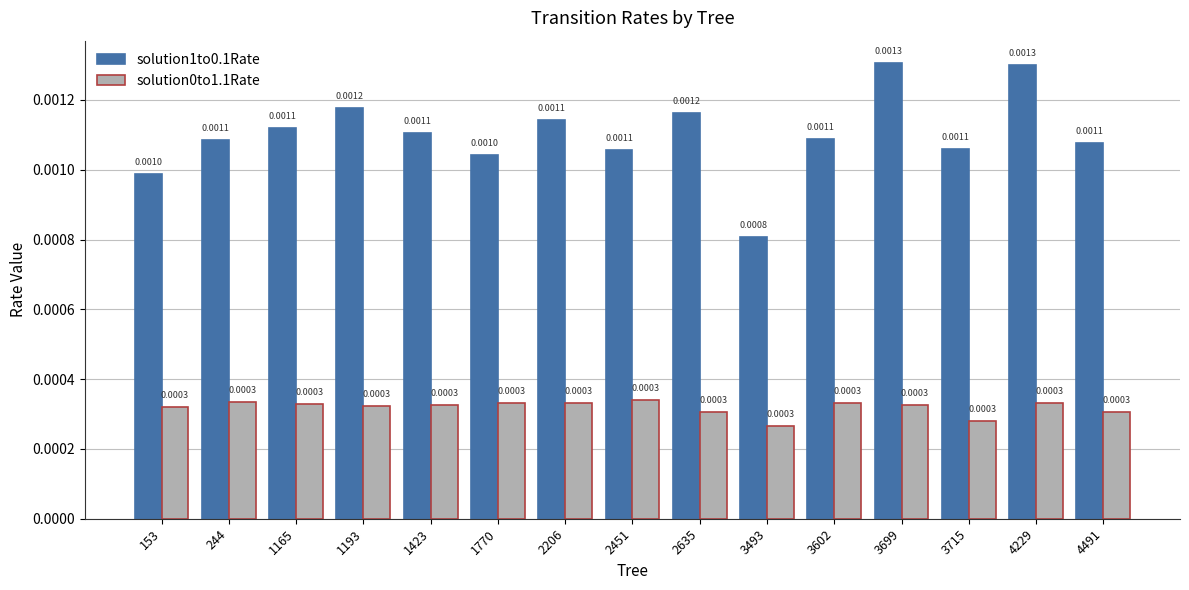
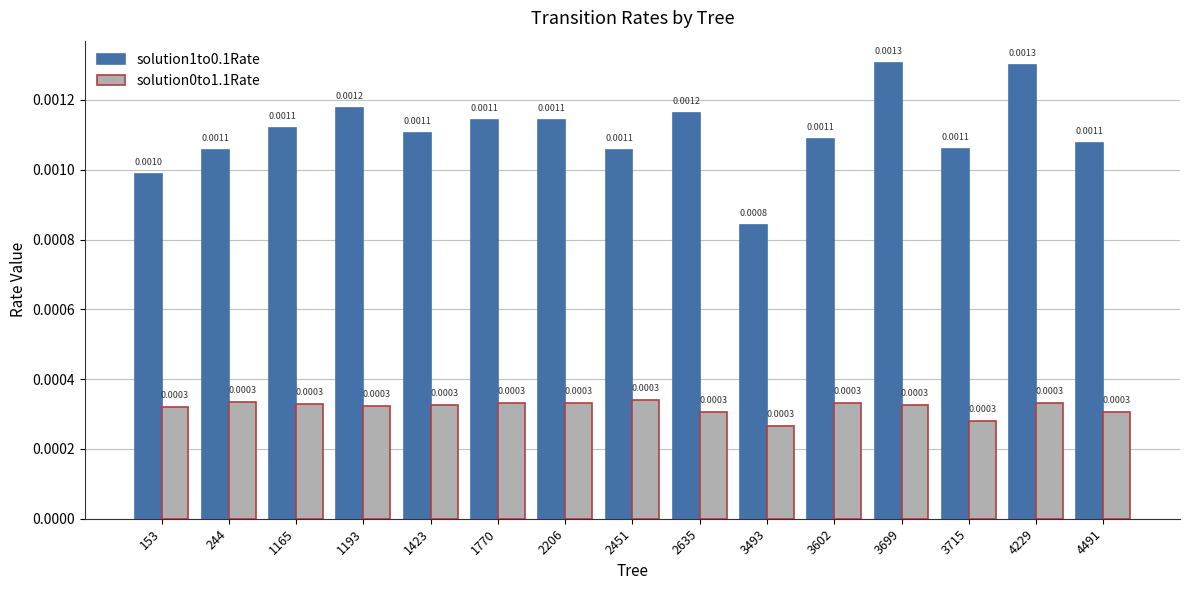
  {
    "solution1to0.1Rate": {
      "153": 0.0010,
-     "244": 0.00109,
+     "244": 0.00106,
      "1165": 0.0011,
      "1193": 0.0012,
      "1423": 0.0011,
-     "1770": 0.0010,
+     "1770": 0.0011,
      "2206": 0.0011,
      "2451": 0.0011,
      "2635": 0.0012,
-     "3493": 0.00081,
+     "3493": 0.00084,
      "3602": 0.0011,
      "3699": 0.0013,
      "3715": 0.0011,
      "4229": 0.0013,
      "4491": 0.0011
    },
    "solution0to1.1Rate": {
      "153": 0.0003,
      "244": 0.0003,
      "1165": 0.0003,
      "1193": 0.0003,
      "1423": 0.0003,
      "1770": 0.0003,
      "2206": 0.0003,
      "2451": 0.0003,
      "2635": 0.0003,
      "3493": 0.0003,
      "3602": 0.0003,
      "3699": 0.0003,
      "3715": 0.0003,
      "4229": 0.0003,
      "4491": 0.0003
    }
  }
